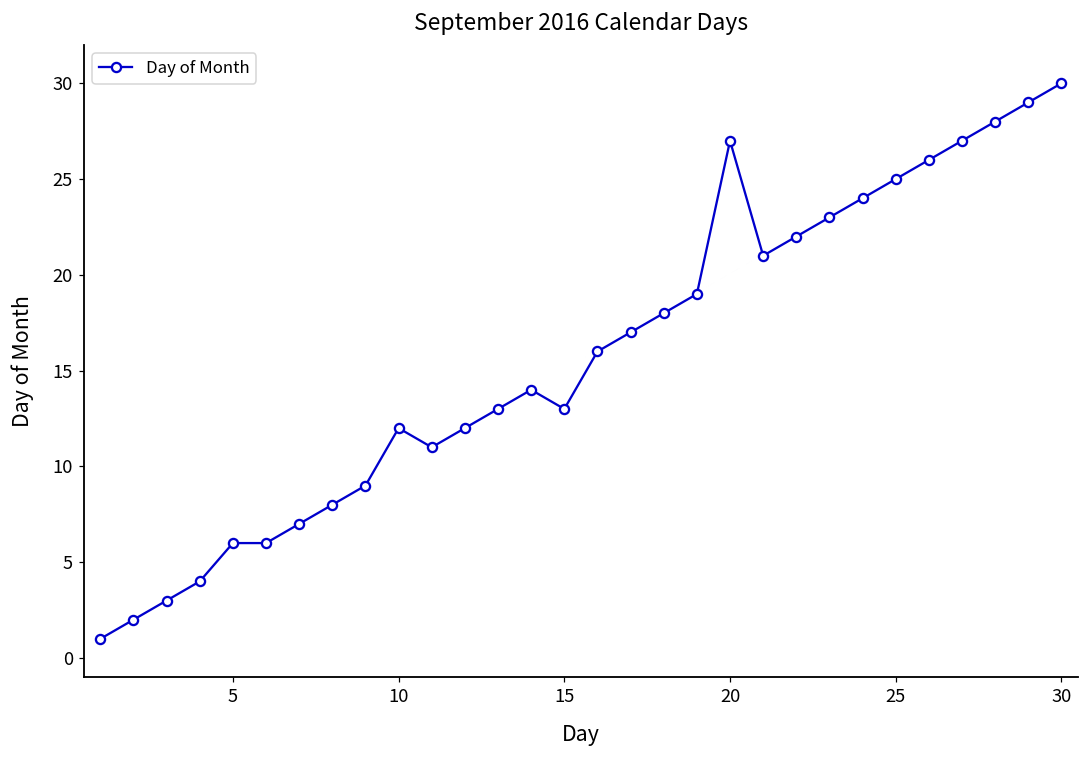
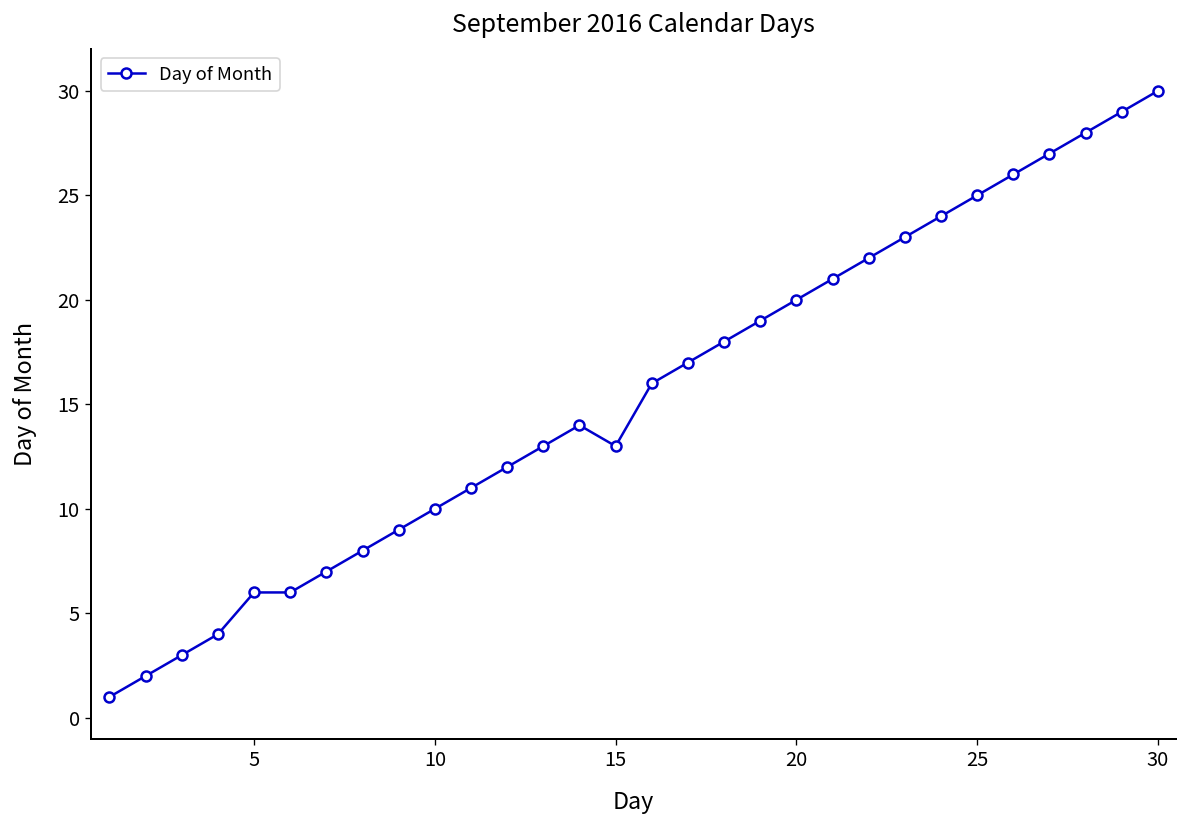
  {
    "5": 6,
-   "10": 12,
+   "10": 10,
    "15": 13,
-   "20": 27,
+   "20": 20,
    "25": 25,
    "30": 30
  }
